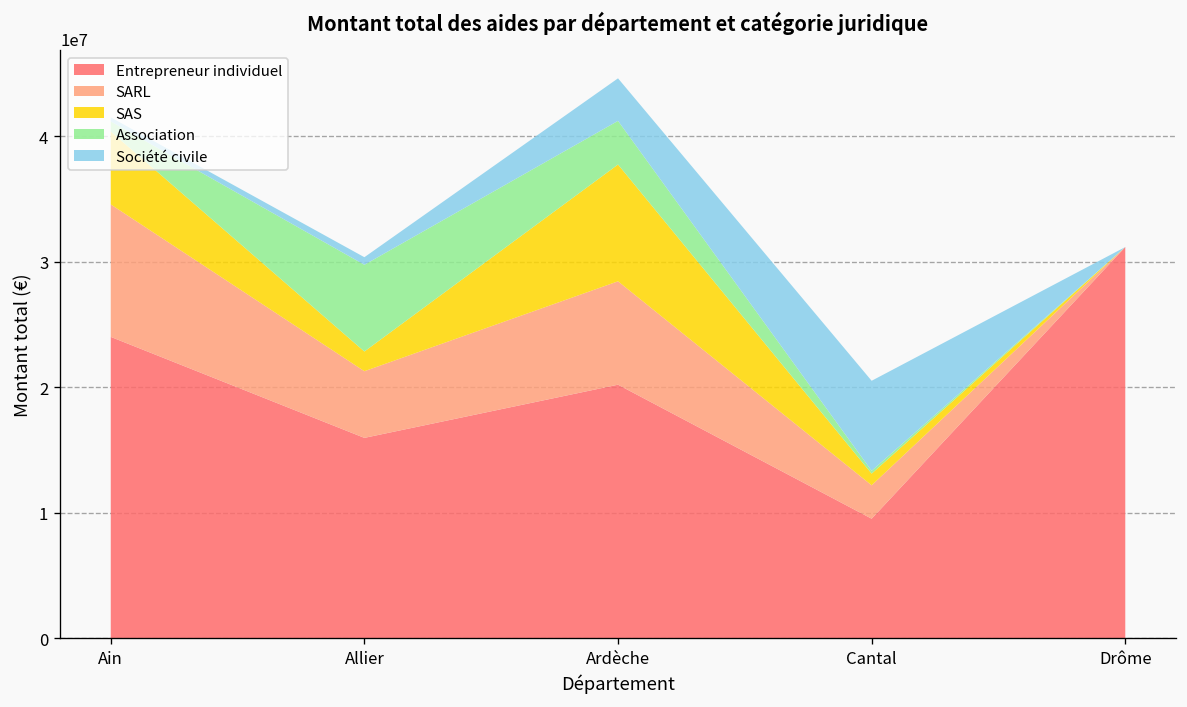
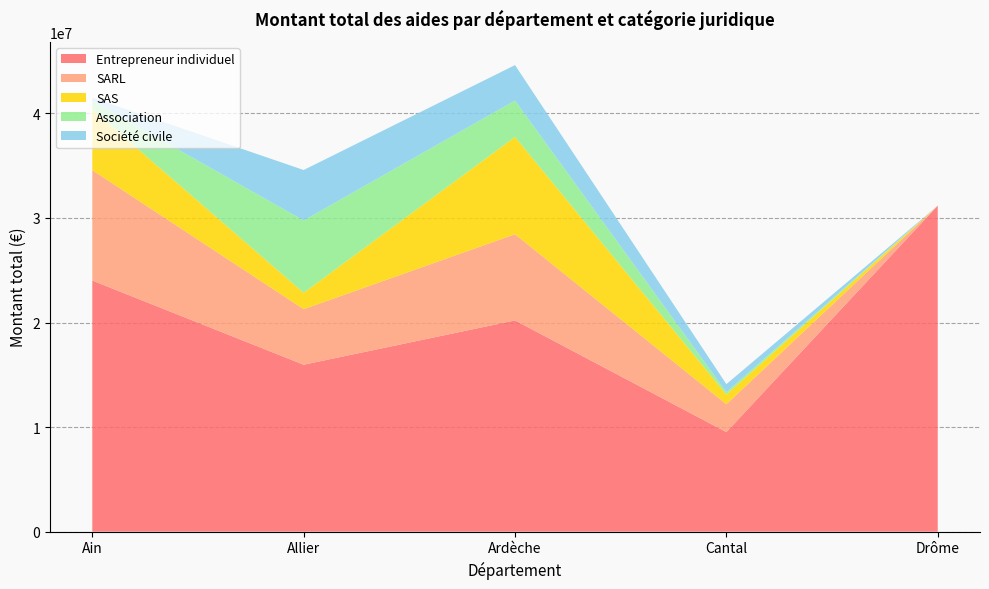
  {
    "SAS": {
      "Allier": 1600000,
      "Ardèche": 9300000
    },
    "Association": {
      "Allier": 6900000,
      "Ardèche": 3500000
    },
    "Société civile": {
-     "Allier": 600000,
+     "Allier": 4800000,
      "Ardèche": 3400000,
-     "Cantal": 7200000
+     "Cantal": 800000
    }
  }
